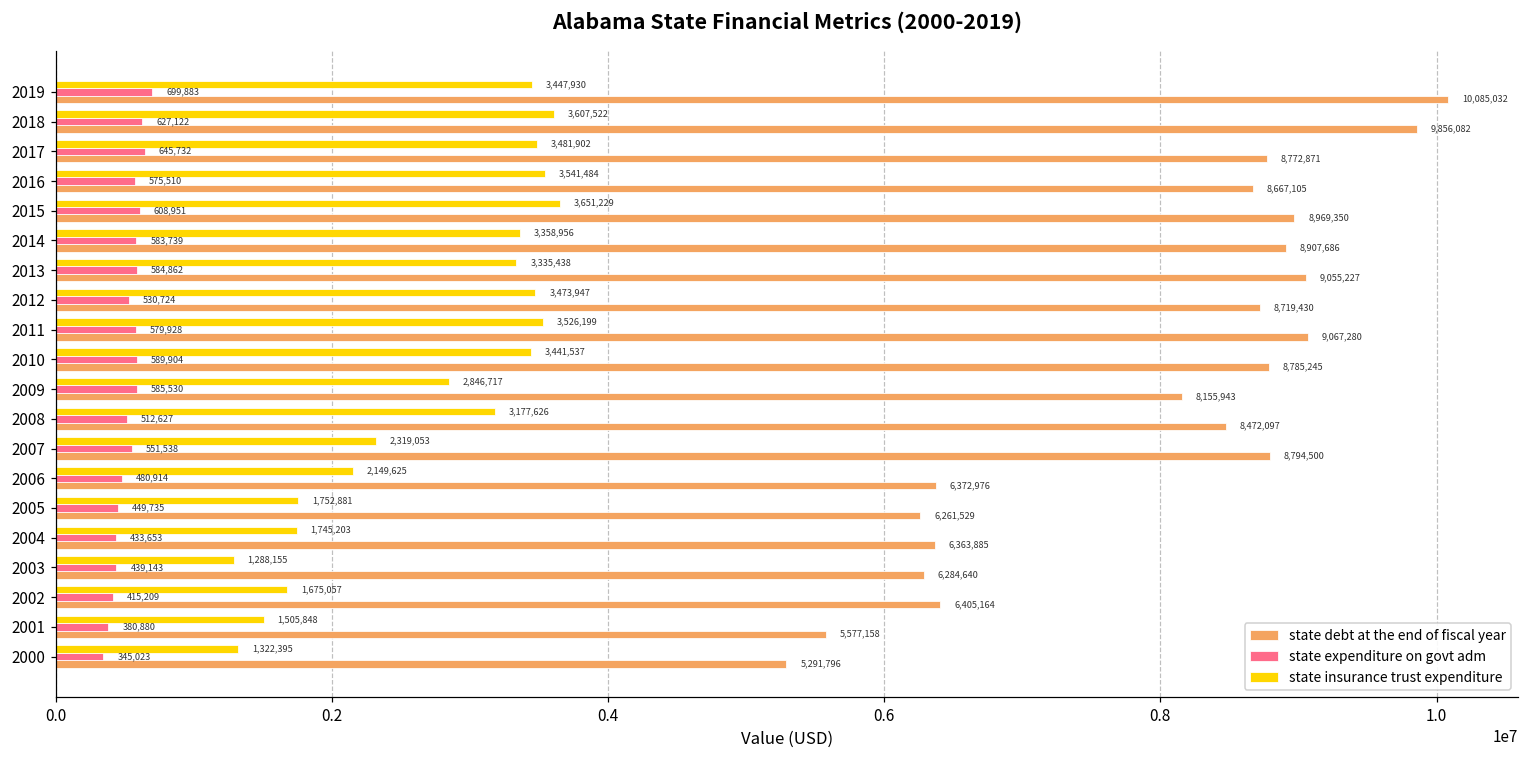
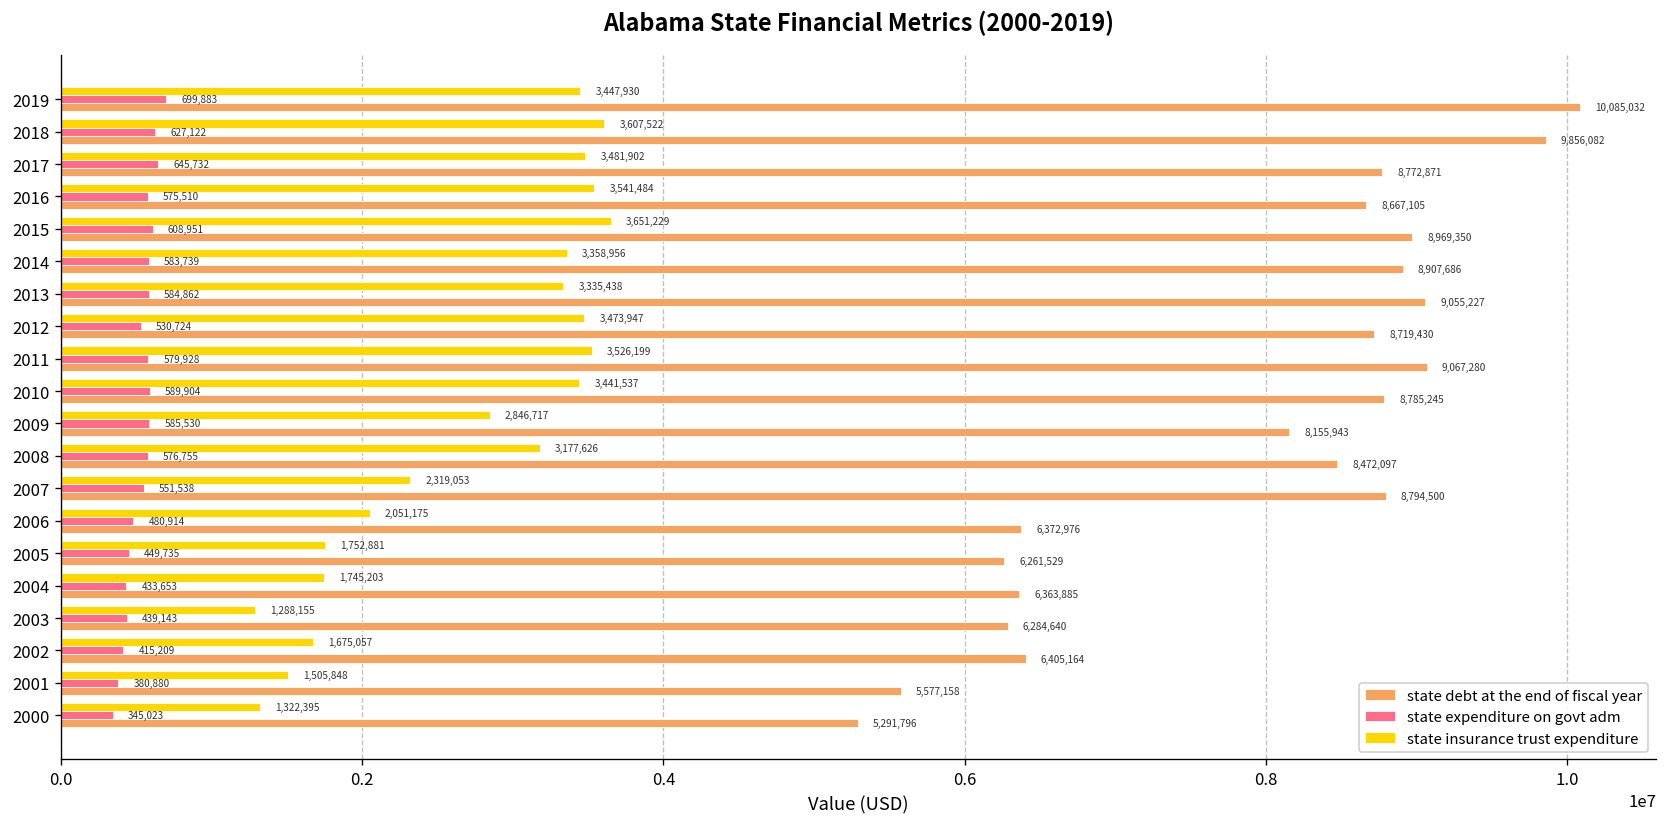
  {
    "state debt at the end of fiscal year": {
      "2019": "10,085,032",
      "2018": "9,856,082",
      "2017": "8,772,871",
      "2016": "8,667,105",
      "2015": "8,969,350",
      "2014": "8,907,686",
      "2013": "9,055,227",
      "2012": "8,719,430",
      "2011": "9,067,280",
      "2010": "8,785,245",
      "2009": "8,155,943",
      "2008": "8,472,097",
      "2007": "8,794,500",
      "2006": "6,372,976",
      "2005": "6,261,529",
      "2004": "6,363,885",
      "2003": "6,284,640",
      "2002": "6,405,164",
      "2001": "5,577,158",
      "2000": "5,291,796"
    },
    "state expenditure on govt adm": {
      "2019": "699,883",
      "2018": "627,122",
      "2017": "645,732",
      "2016": "575,510",
      "2015": "608,951",
      "2014": "583,739",
      "2013": "584,862",
      "2012": "530,724",
      "2011": "579,928",
      "2010": "589,904",
      "2009": "585,530",
-     "2008": "512,627",
+     "2008": "576,755",
      "2007": "551,538",
      "2006": "480,914",
      "2005": "449,735",
      "2004": "433,653",
      "2003": "439,143",
      "2002": "415,209",
      "2001": "380,880",
      "2000": "345,023"
    },
    "state insurance trust expenditure": {
      "2019": "3,447,930",
      "2018": "3,607,522",
      "2017": "3,481,902",
      "2016": "3,541,484",
      "2015": "3,651,229",
      "2014": "3,358,956",
      "2013": "3,335,438",
      "2012": "3,473,947",
      "2011": "3,526,199",
      "2010": "3,441,537",
      "2009": "2,846,717",
      "2008": "3,177,626",
      "2007": "2,319,053",
-     "2006": "2,149,625",
+     "2006": "2,051,175",
      "2005": "1,752,881",
      "2004": "1,745,203",
      "2003": "1,288,155",
      "2002": "1,675,057",
      "2001": "1,505,848",
      "2000": "1,322,395"
    }
  }
